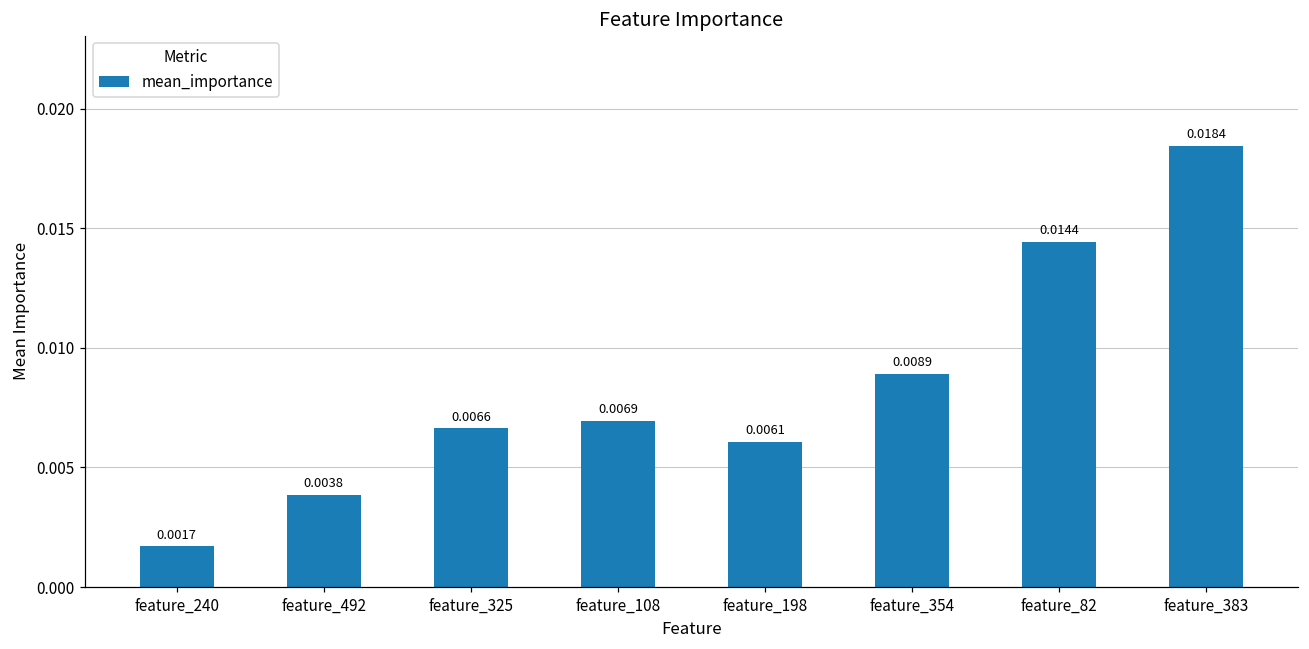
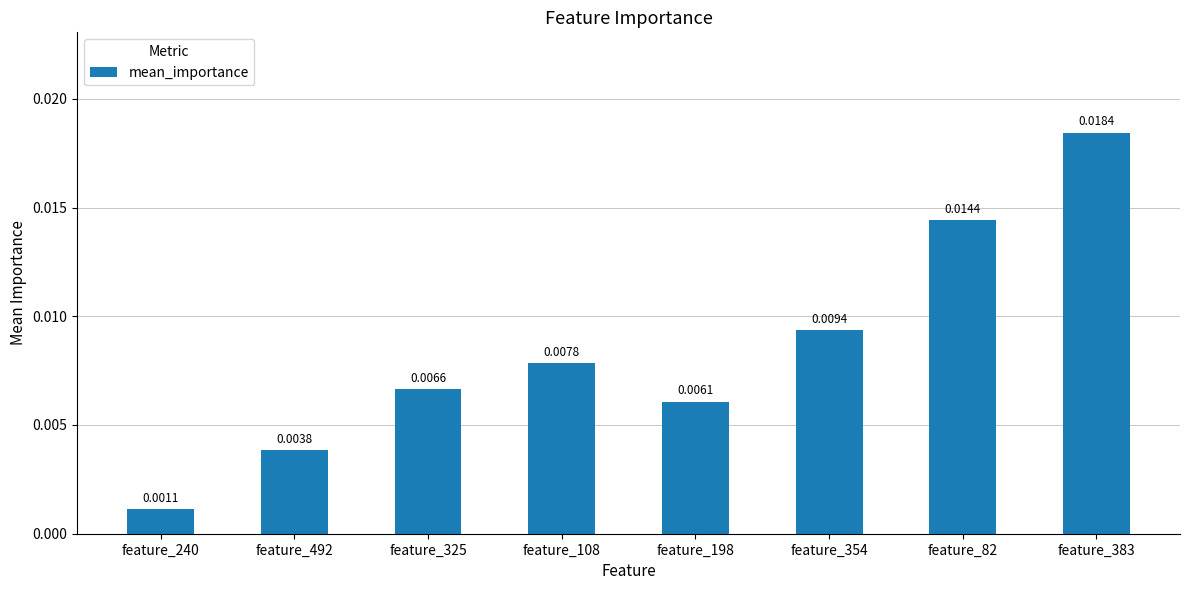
  {
-   "feature_240": 0.0017,
+   "feature_240": 0.0011,
    "feature_492": 0.0038,
    "feature_325": 0.0066,
-   "feature_108": 0.0069,
+   "feature_108": 0.0078,
    "feature_198": 0.0061,
-   "feature_354": 0.0089,
+   "feature_354": 0.0094,
    "feature_82": 0.0144,
    "feature_383": 0.0184
  }
